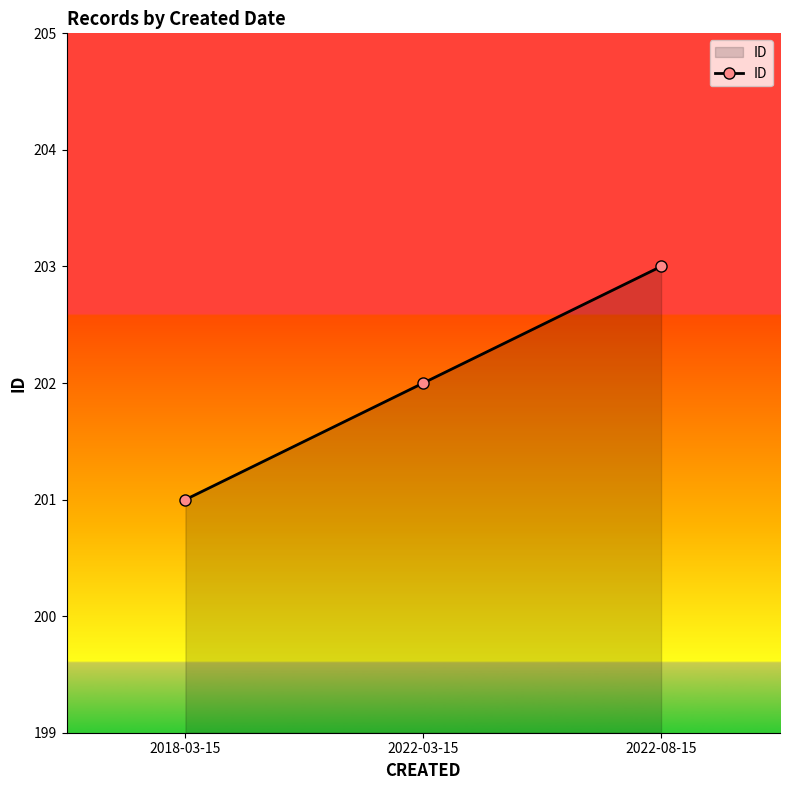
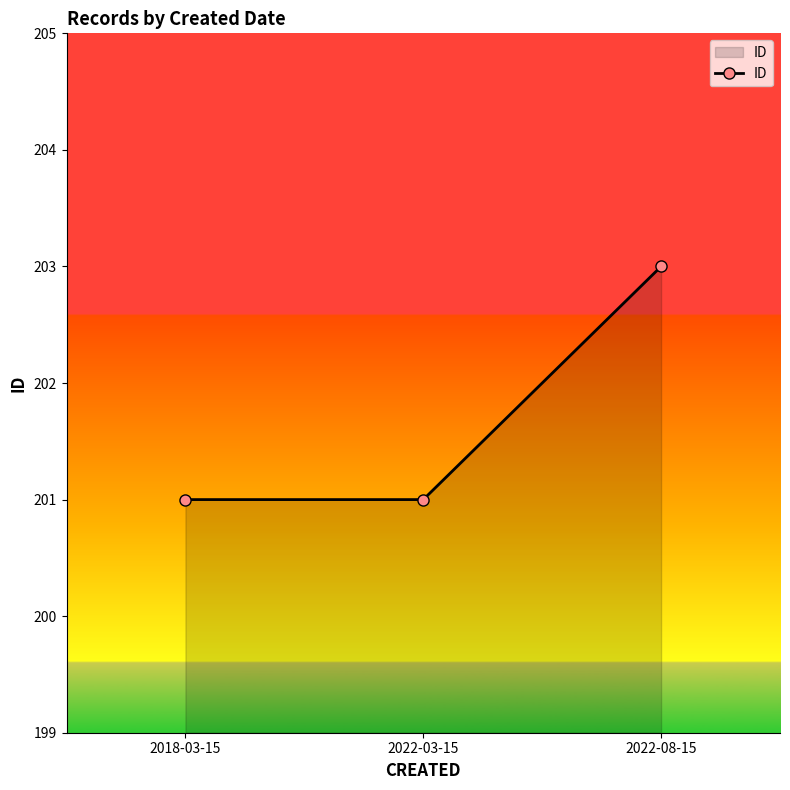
  {
    "2018-03-15": 201,
-   "2022-03-15": 202,
+   "2022-03-15": 201,
    "2022-08-15": 203
  }
